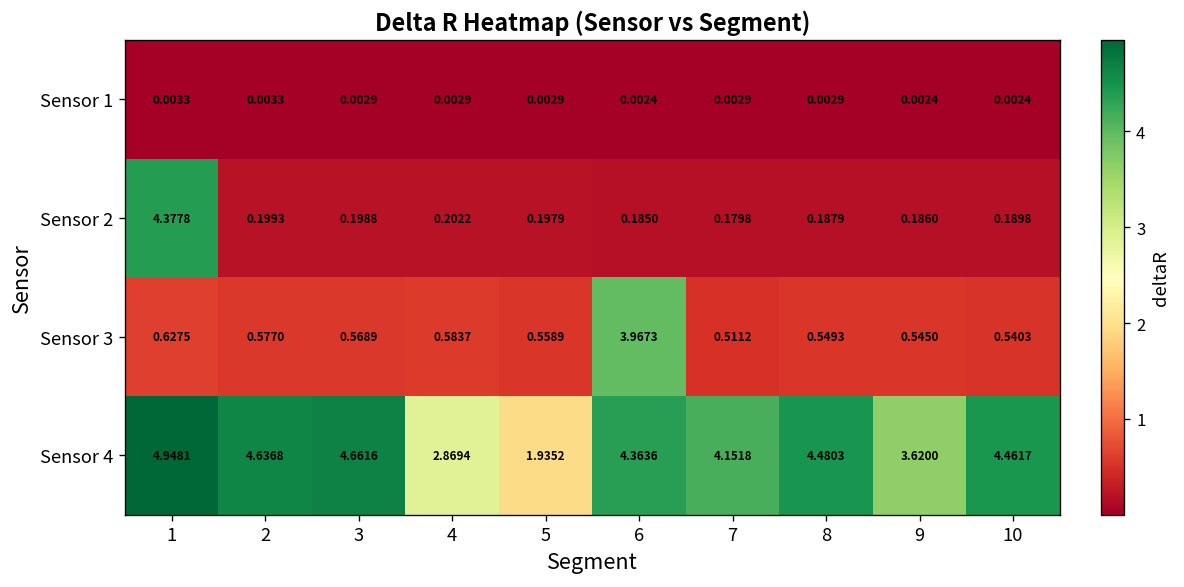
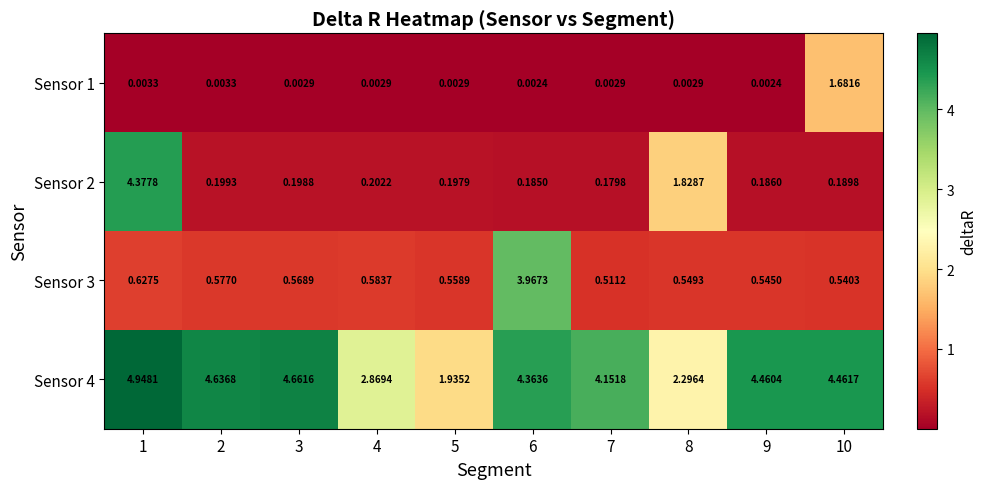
  {
    "Sensor 1": {
      "1": 0.0033,
      "2": 0.0033,
      "3": 0.0029,
      "4": 0.0029,
      "5": 0.0029,
      "6": 0.0024,
      "7": 0.0029,
      "8": 0.0029,
      "9": 0.0024,
-     "10": 0.0024
+     "10": 1.6816
    },
    "Sensor 2": {
      "1": 4.3778,
      "2": 0.1993,
      "3": 0.1988,
      "4": 0.2022,
      "5": 0.1979,
      "6": 0.1850,
      "7": 0.1798,
-     "8": 0.1879,
+     "8": 1.8287,
      "9": 0.1860,
      "10": 0.1898
    },
    "Sensor 3": {
      "1": 0.6275,
      "2": 0.5770,
      "3": 0.5689,
      "4": 0.5837,
      "5": 0.5589,
      "6": 3.9673,
      "7": 0.5112,
      "8": 0.5493,
      "9": 0.5450,
      "10": 0.5403
    },
    "Sensor 4": {
      "1": 4.9481,
      "2": 4.6368,
      "3": 4.6616,
      "4": 2.8694,
      "5": 1.9352,
      "6": 4.3636,
      "7": 4.1518,
-     "8": 4.4803,
-     "9": 3.6200,
+     "8": 2.2964,
+     "9": 4.4604,
      "10": 4.4617
    }
  }
